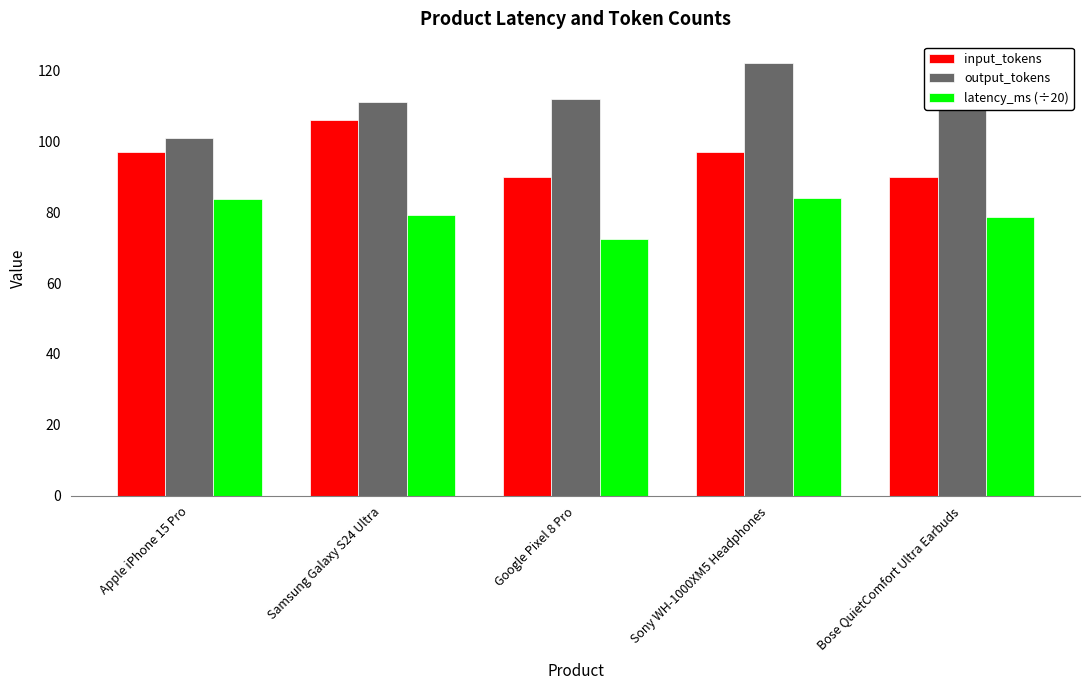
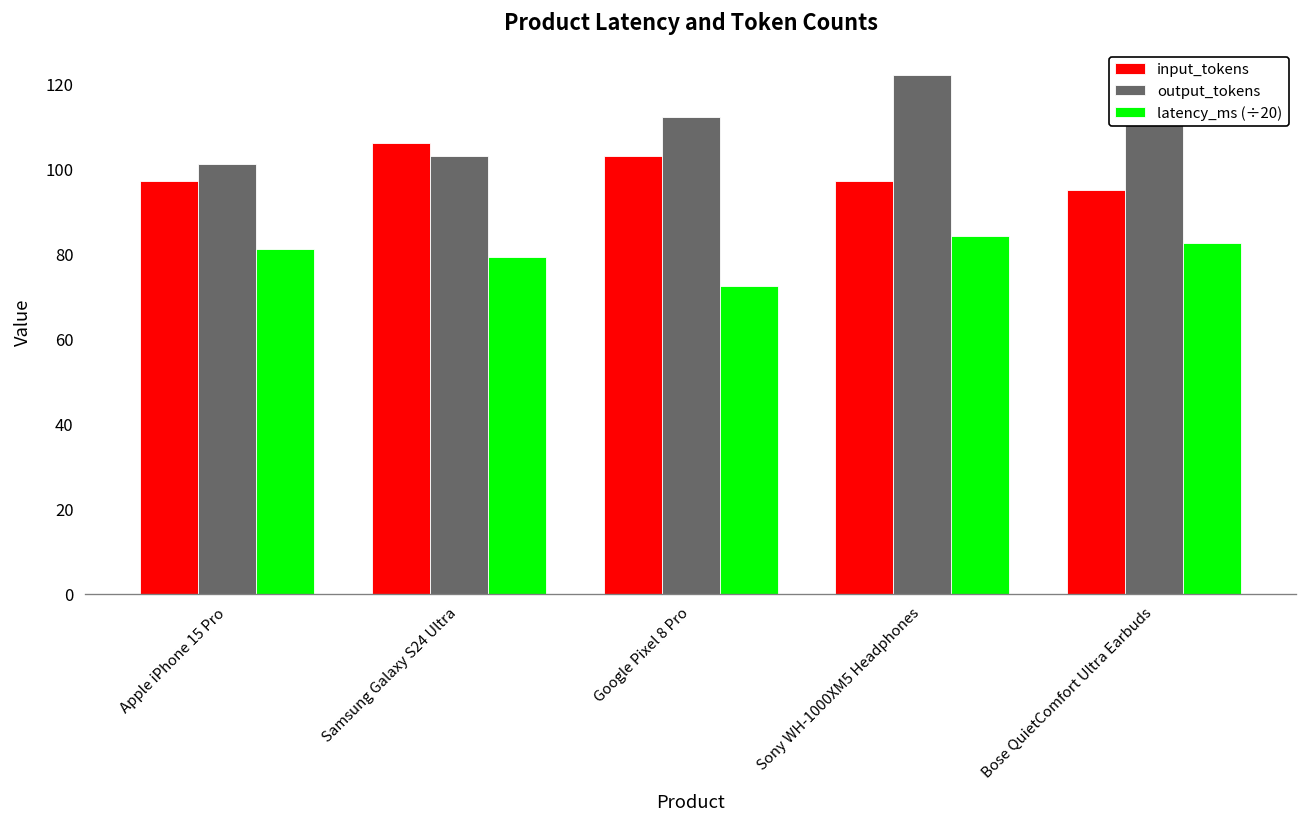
  {
    "input_tokens": {
      "Apple iPhone 15 Pro": 97,
      "Samsung Galaxy S24 Ultra": 106,
-     "Google Pixel 8 Pro": 90,
+     "Google Pixel 8 Pro": 103,
      "Sony WH-1000XM5 Headphones": 97,
-     "Bose QuietComfort Ultra Earbuds": 90
+     "Bose QuietComfort Ultra Earbuds": 95
    },
    "output_tokens": {
      "Apple iPhone 15 Pro": 101,
-     "Samsung Galaxy S24 Ultra": 111,
+     "Samsung Galaxy S24 Ultra": 103,
      "Google Pixel 8 Pro": 112,
      "Sony WH-1000XM5 Headphones": 122
    },
    "latency_ms (÷20)": {
-     "Apple iPhone 15 Pro": 84,
+     "Apple iPhone 15 Pro": 81,
      "Samsung Galaxy S24 Ultra": 79,
      "Google Pixel 8 Pro": 72,
      "Sony WH-1000XM5 Headphones": 84,
-     "Bose QuietComfort Ultra Earbuds": 79
+     "Bose QuietComfort Ultra Earbuds": 83
    }
  }
